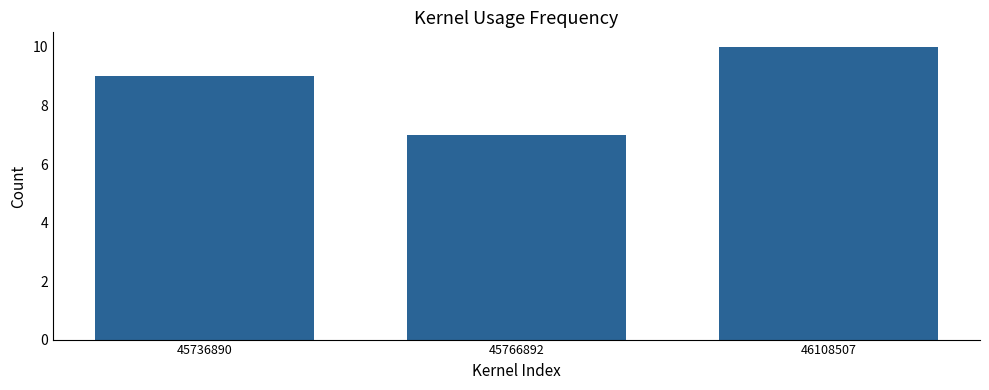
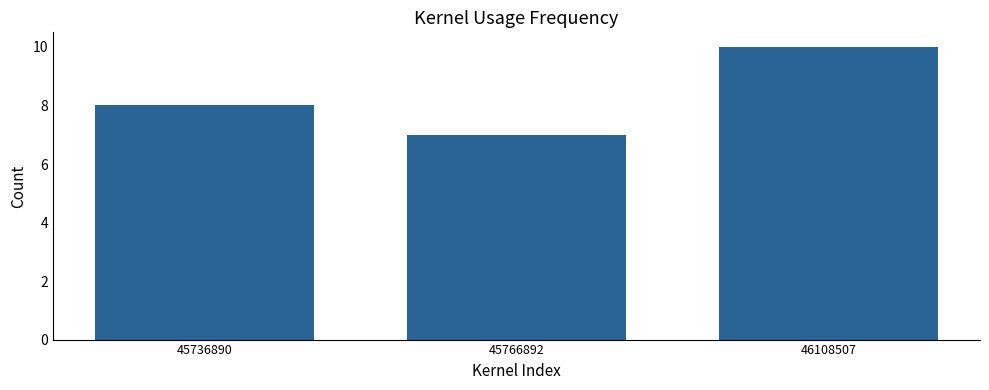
  {
-   "45736890": 9,
+   "45736890": 8,
    "45766892": 7,
    "46108507": 10
  }
